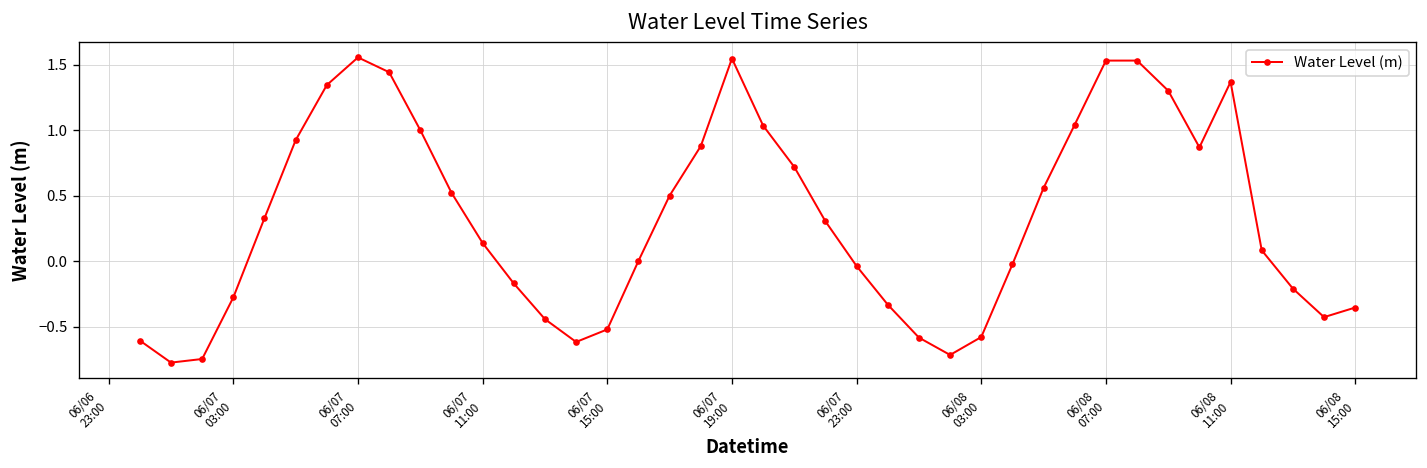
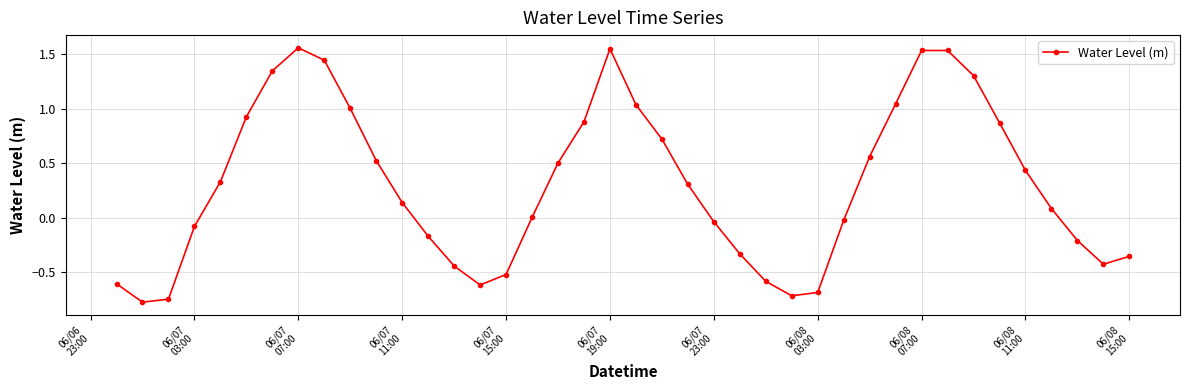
  {
-   "06/07 03:00": -0.28,
+   "06/07 03:00": -0.08,
    "06/07 07:00": 1.56,
    "06/07 11:00": 0.14,
    "06/07 15:00": -0.52,
    "06/07 19:00": 1.55,
    "06/07 23:00": -0.04,
-   "06/08 03:00": -0.58,
+   "06/08 03:00": -0.69,
    "06/08 07:00": 1.53,
-   "06/08 11:00": 1.37,
+   "06/08 11:00": 0.43,
    "06/08 15:00": -0.35
  }
